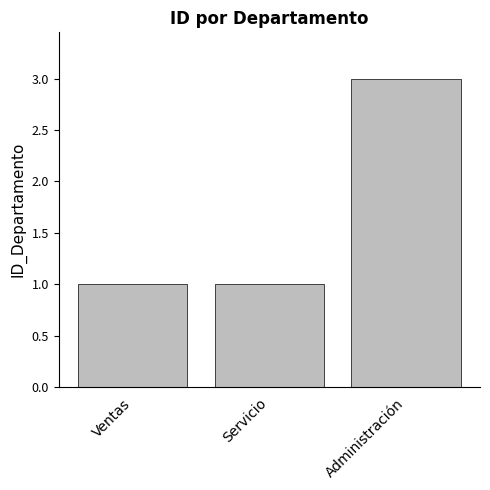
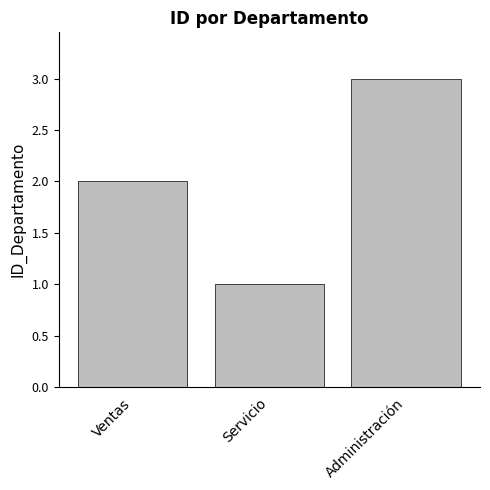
  {
-   "Ventas": 1,
+   "Ventas": 2,
    "Servicio": 1,
    "Administración": 3
  }
